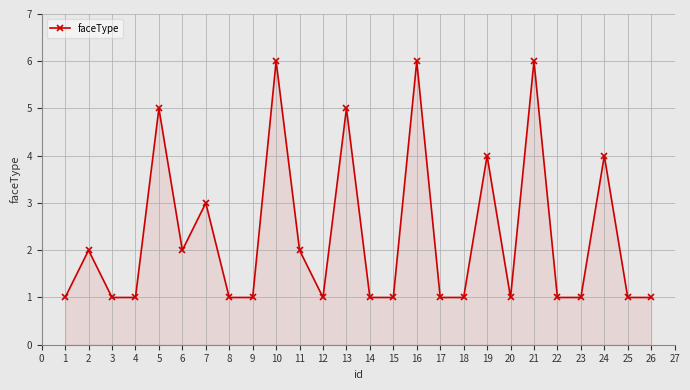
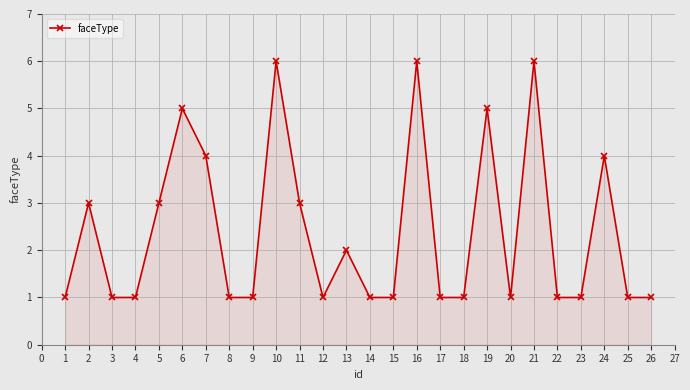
  {
    "1": 1,
-   "2": 2,
+   "2": 3,
    "3": 1,
    "4": 1,
-   "5": 5,
-   "6": 2,
-   "7": 3,
+   "5": 3,
+   "6": 5,
+   "7": 4,
    "8": 1,
    "9": 1,
    "10": 6,
-   "11": 2,
+   "11": 3,
    "12": 1,
-   "13": 5,
+   "13": 2,
    "14": 1,
    "15": 1,
    "16": 6,
    "17": 1,
    "18": 1,
-   "19": 4,
+   "19": 5,
    "20": 1,
    "21": 6,
    "22": 1,
    "23": 1,
    "24": 4,
    "25": 1,
    "26": 1
  }
